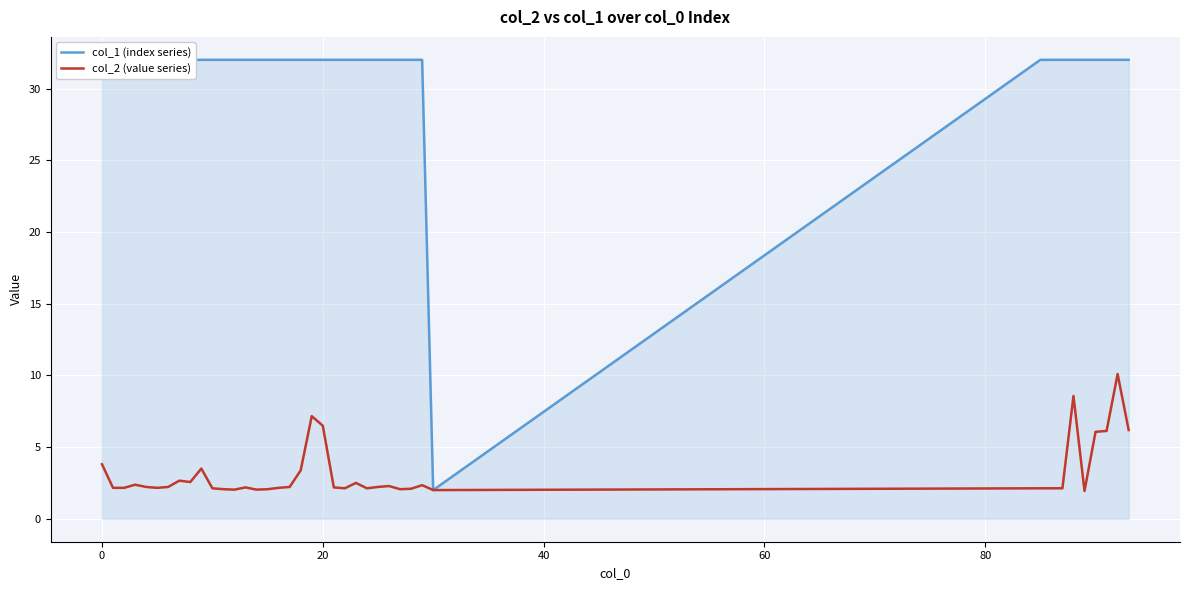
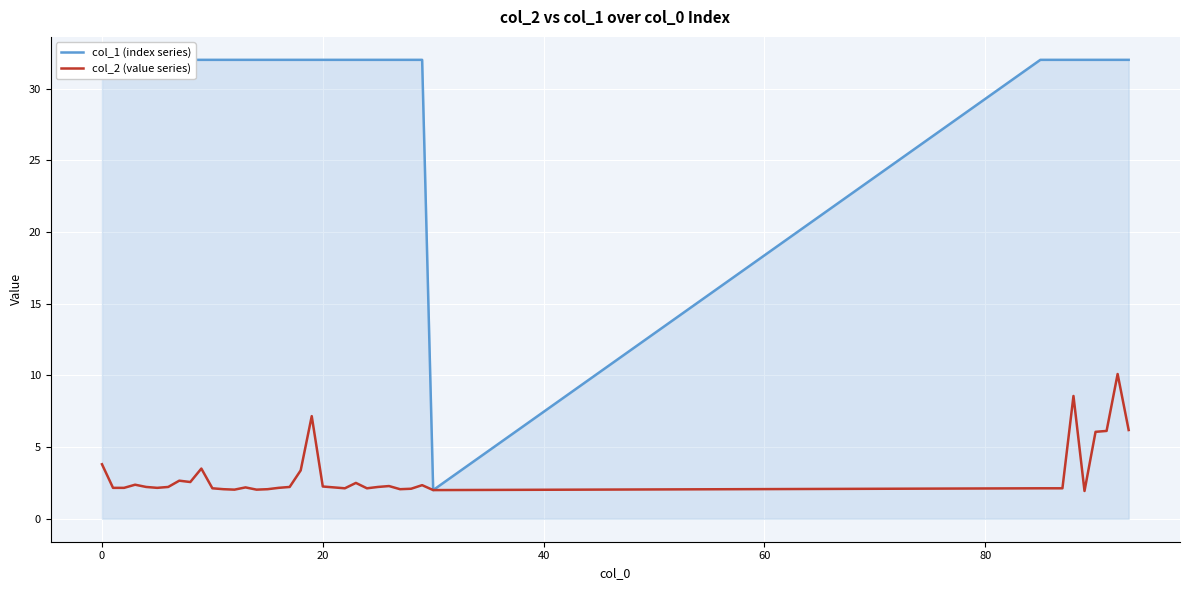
  {
    "col_1 (index series)": {
      "20": 32.0
    },
    "col_2 (value series)": {
      "0": 3.8,
-     "20": 6.5
+     "20": 2.3
    }
  }
